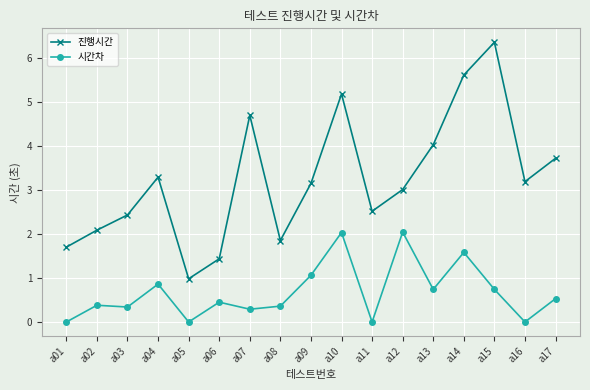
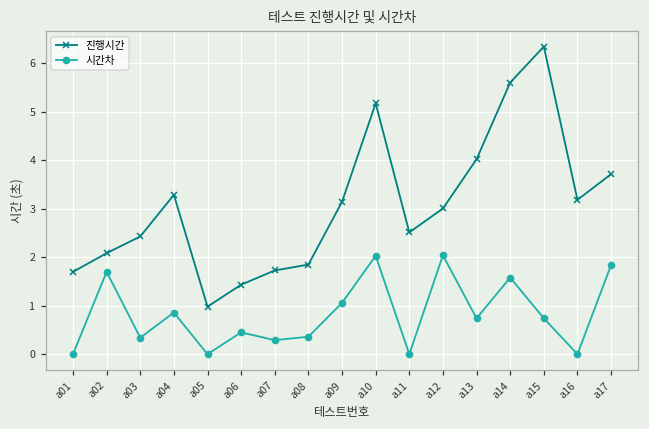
  {
    "진행시간": {
      "a01": 1.7,
      "a02": 2.1,
      "a03": 2.4,
      "a04": 3.3,
      "a05": 1.0,
      "a06": 1.4,
-     "a07": 4.7,
+     "a07": 1.7,
      "a08": 1.8,
      "a09": 3.1,
      "a10": 5.2,
      "a11": 2.5,
      "a12": 3.0,
      "a13": 4.0,
      "a14": 5.6,
      "a15": 6.3,
      "a16": 3.2,
      "a17": 3.7
    },
    "시간차": {
      "a01": 0.0,
-     "a02": 0.4,
+     "a02": 1.7,
      "a03": 0.3,
      "a04": 0.9,
      "a05": 0.0,
      "a06": 0.5,
      "a07": 0.3,
      "a08": 0.4,
      "a09": 1.1,
      "a10": 2.0,
      "a11": 0.0,
      "a12": 2.0,
      "a13": 0.7,
      "a14": 1.6,
      "a15": 0.7,
      "a16": 0.0,
-     "a17": 0.5
+     "a17": 1.8
    }
  }
